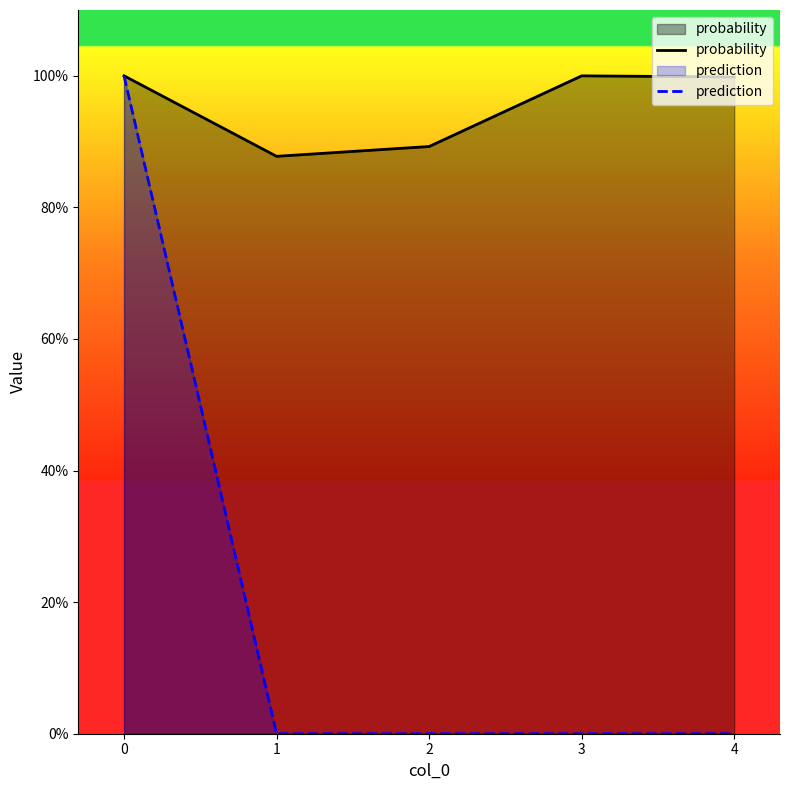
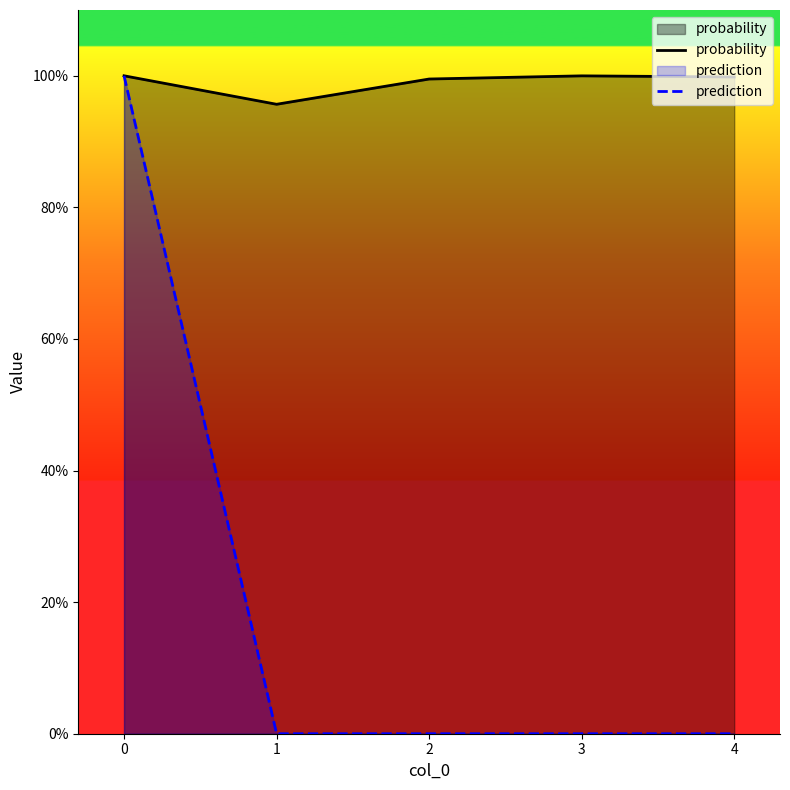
  {
    "probability": {
-     "1": "88%",
-     "2": "89%",
+     "1": "96%",
+     "2": "100%",
      "3": "100%"
    },
    "prediction": {
      "1": "0%",
      "2": "0%",
      "3": "0%",
      "4": "0%"
    }
  }
